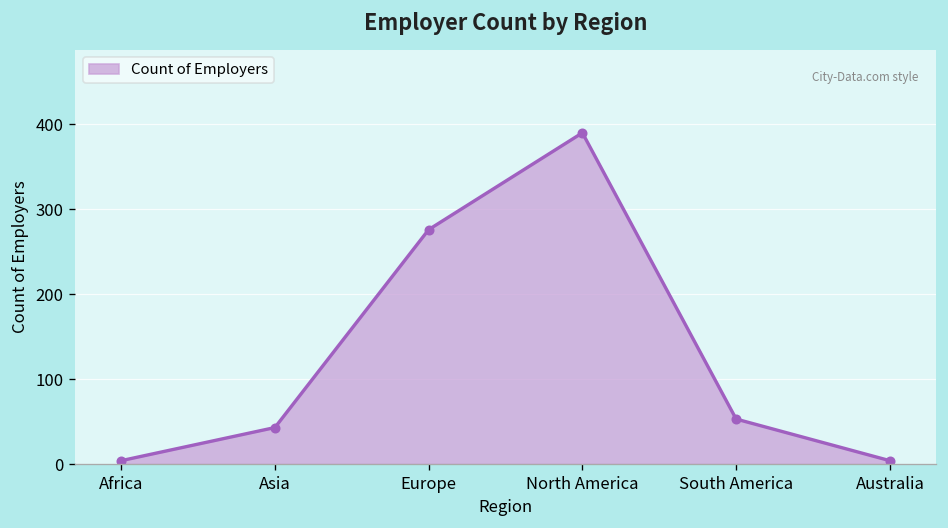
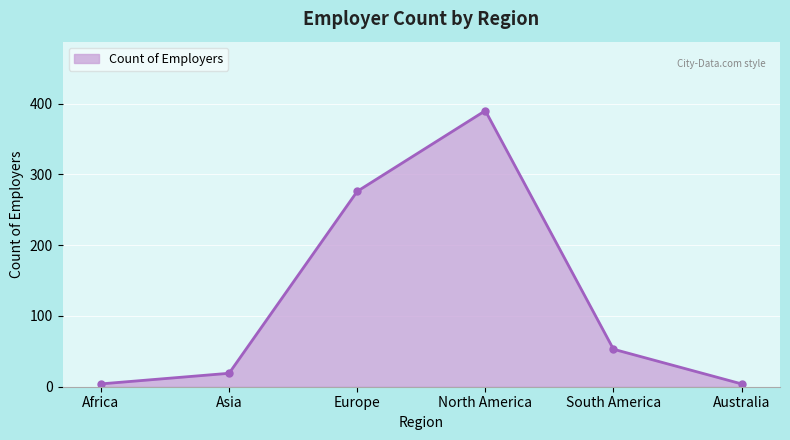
  {
    "Africa": 0,
-   "Asia": 40,
+   "Asia": 20,
    "Europe": 280,
    "North America": 390,
    "South America": 50,
    "Australia": 0
  }
